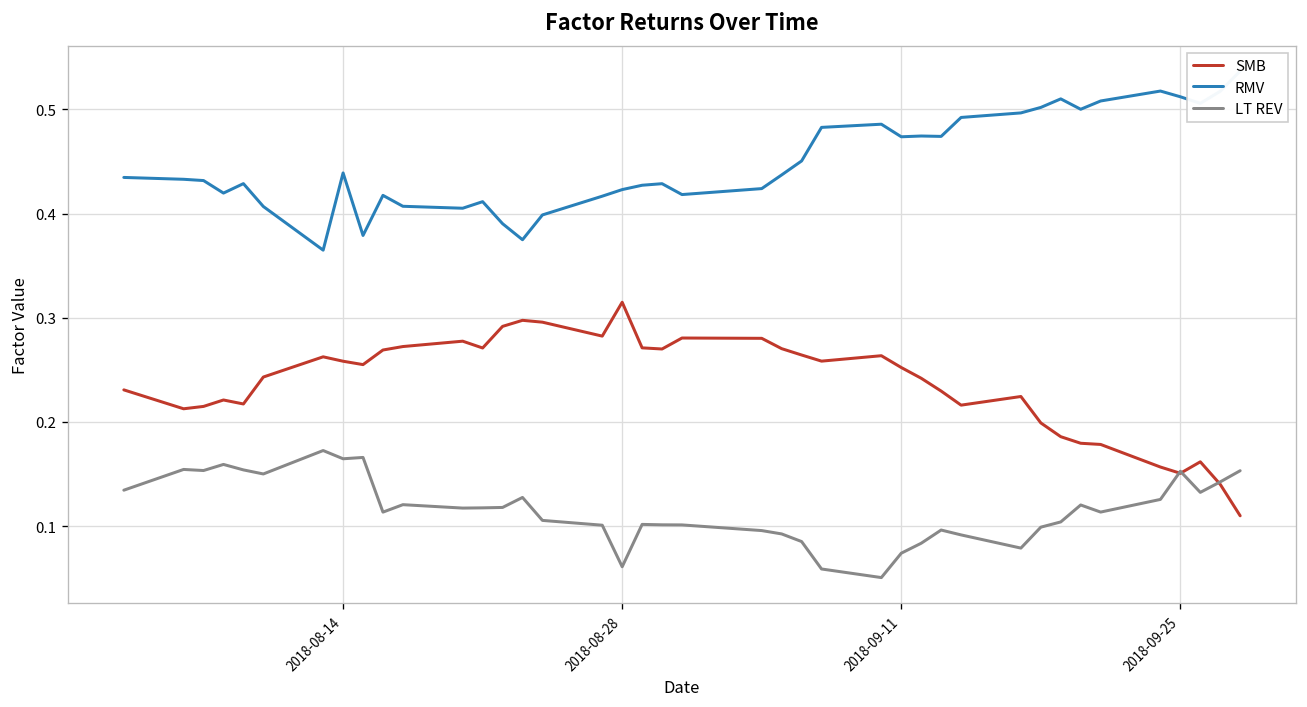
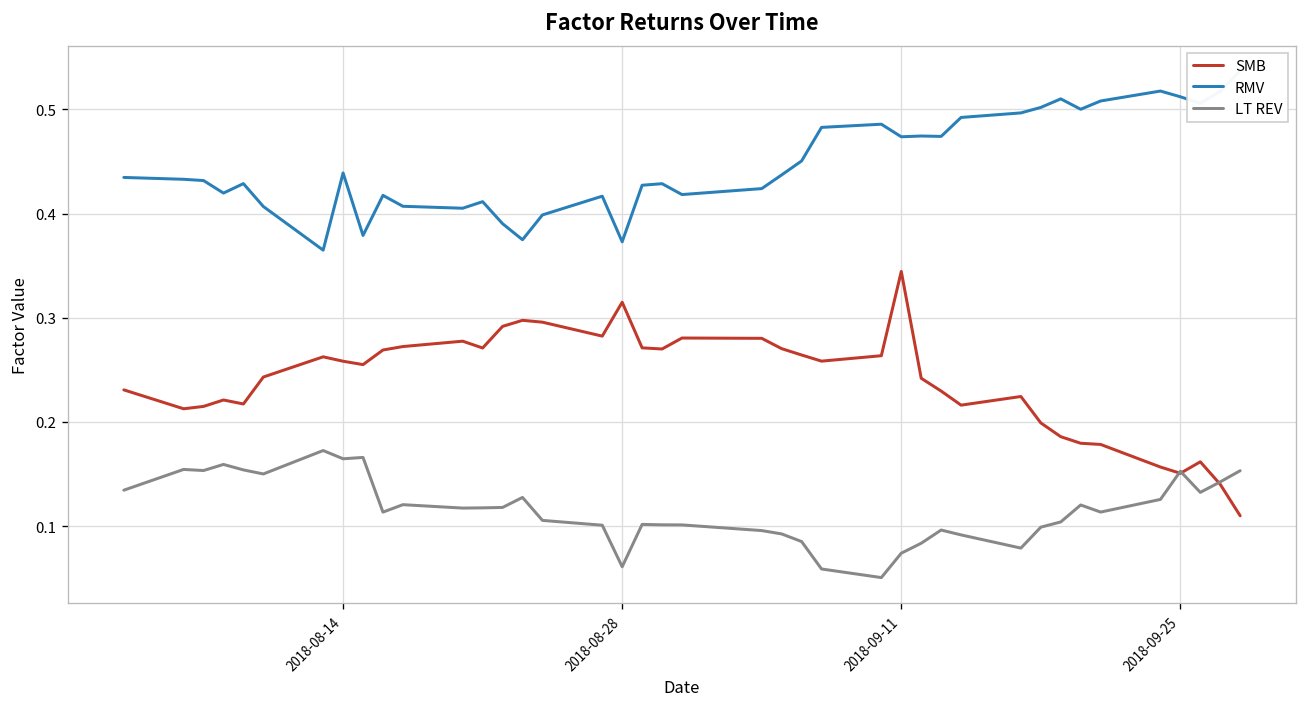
  {
    "SMB": {
      "2018-08-14": 0.26,
      "2018-08-28": 0.31,
-     "2018-09-11": 0.25
+     "2018-09-11": 0.34
    },
    "RMV": {
      "2018-08-14": 0.44,
-     "2018-08-28": 0.42,
+     "2018-08-28": 0.37,
      "2018-09-11": 0.47,
      "2018-09-25": 0.51
    },
    "LT REV": {
      "2018-08-14": 0.16,
      "2018-08-28": 0.06,
      "2018-09-11": 0.07
    }
  }
